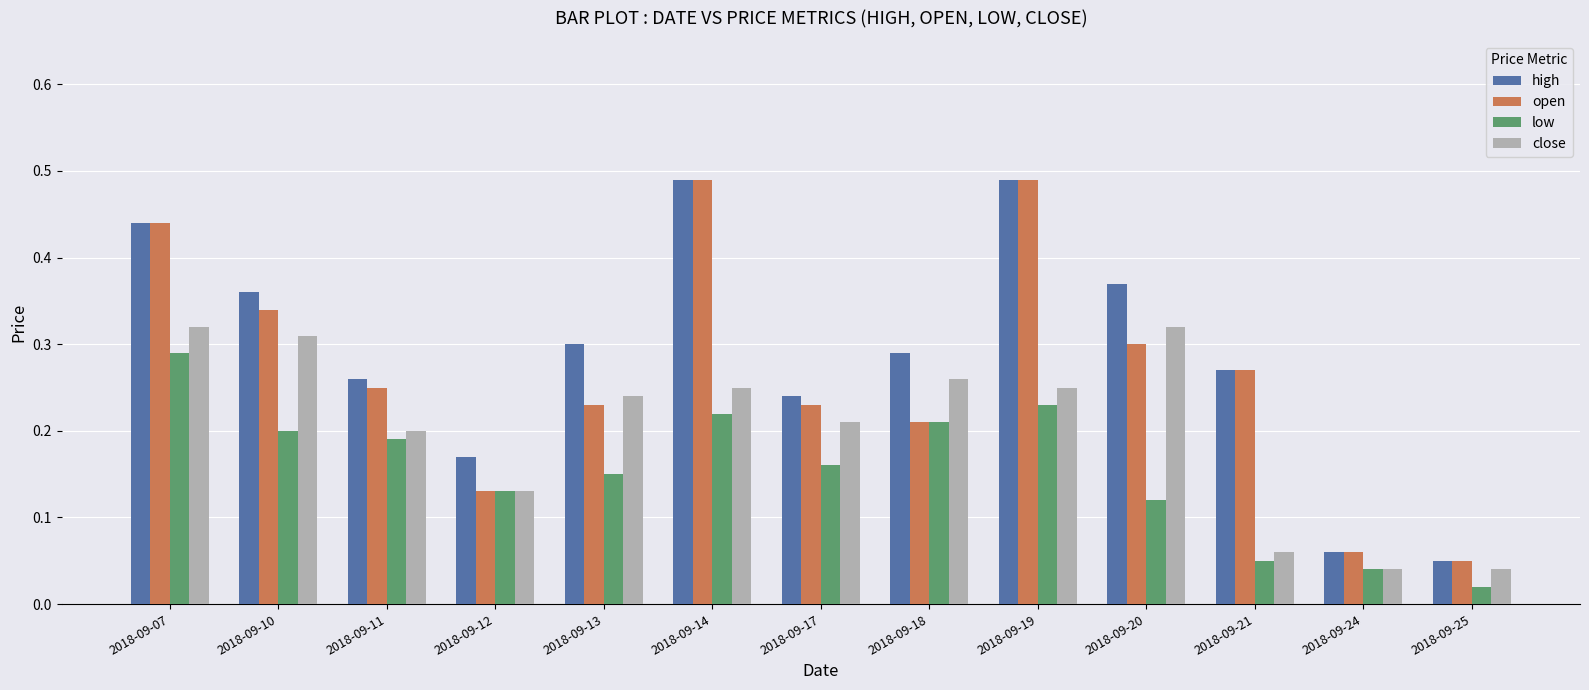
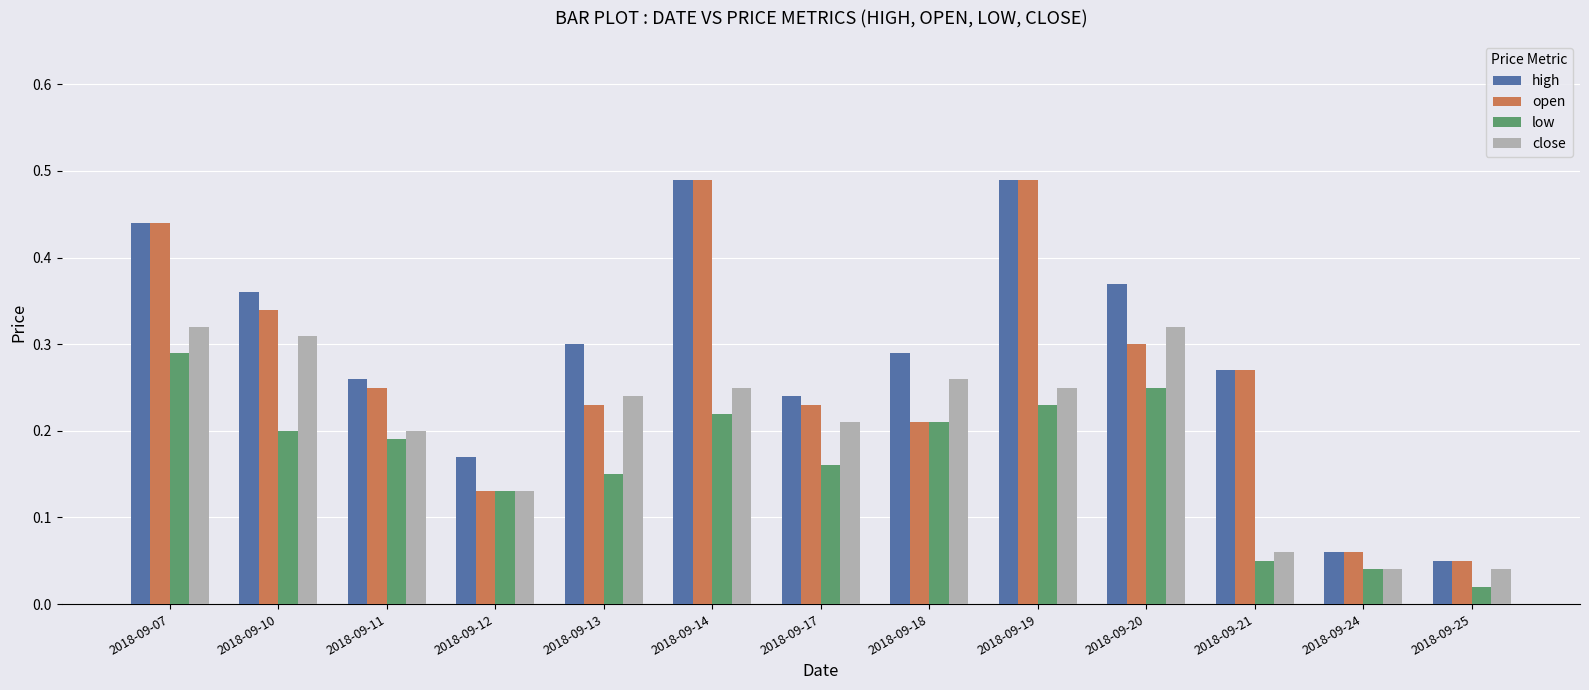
  {
    "high": {
      "2018-09-07": 0.44,
      "2018-09-10": 0.36,
      "2018-09-11": 0.26,
      "2018-09-12": 0.17,
      "2018-09-13": 0.30,
      "2018-09-14": 0.49,
      "2018-09-17": 0.24,
      "2018-09-18": 0.29,
      "2018-09-19": 0.49,
      "2018-09-20": 0.37,
      "2018-09-21": 0.27,
      "2018-09-24": 0.06,
      "2018-09-25": 0.05
    },
    "open": {
      "2018-09-07": 0.44,
      "2018-09-10": 0.34,
      "2018-09-11": 0.25,
      "2018-09-12": 0.13,
      "2018-09-13": 0.23,
      "2018-09-14": 0.49,
      "2018-09-17": 0.23,
      "2018-09-18": 0.21,
      "2018-09-19": 0.49,
      "2018-09-20": 0.30,
      "2018-09-21": 0.27,
      "2018-09-24": 0.06,
      "2018-09-25": 0.05
    },
    "low": {
      "2018-09-07": 0.29,
      "2018-09-10": 0.20,
      "2018-09-11": 0.19,
      "2018-09-12": 0.13,
      "2018-09-13": 0.15,
      "2018-09-14": 0.22,
      "2018-09-17": 0.16,
      "2018-09-18": 0.21,
      "2018-09-19": 0.23,
-     "2018-09-20": 0.12,
+     "2018-09-20": 0.25,
      "2018-09-21": 0.05,
      "2018-09-24": 0.04,
      "2018-09-25": 0.02
    },
    "close": {
      "2018-09-07": 0.32,
      "2018-09-10": 0.31,
      "2018-09-11": 0.20,
      "2018-09-12": 0.13,
      "2018-09-13": 0.24,
      "2018-09-14": 0.25,
      "2018-09-17": 0.21,
      "2018-09-18": 0.26,
      "2018-09-19": 0.25,
      "2018-09-20": 0.32,
      "2018-09-21": 0.06,
      "2018-09-24": 0.04,
      "2018-09-25": 0.04
    }
  }
